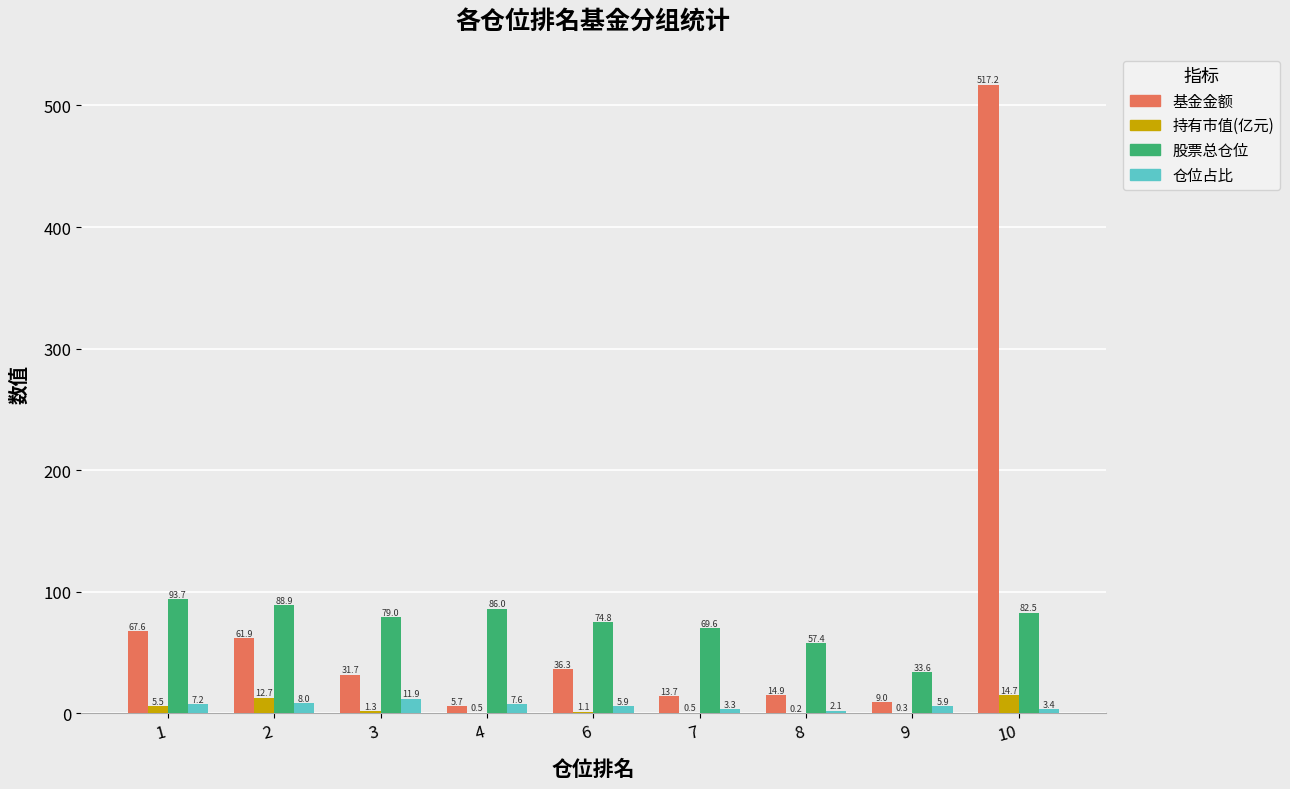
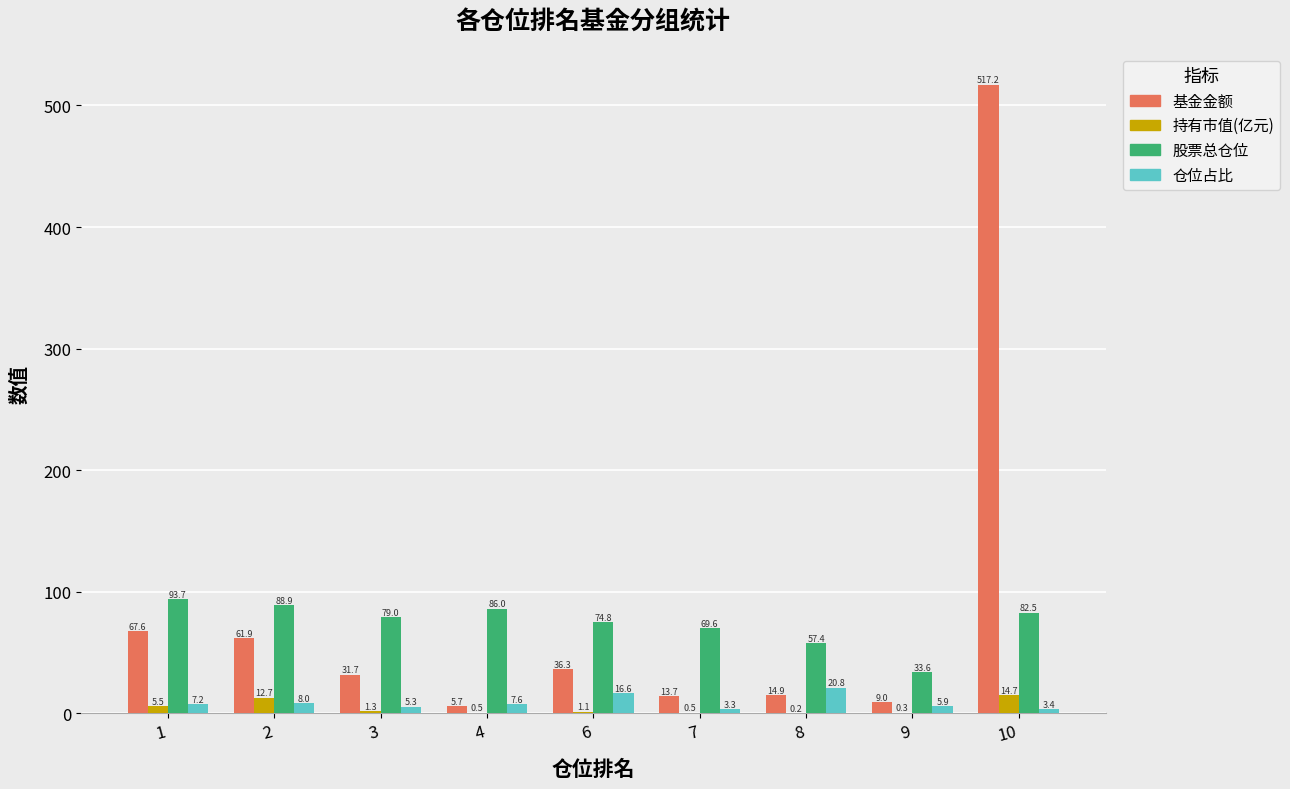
  {
    "基金金额": {
      "1": 67.6,
      "2": 61.9,
      "3": 31.7,
      "4": 5.7,
      "6": 36.3,
      "7": 13.7,
      "8": 14.9,
      "9": 9.0,
      "10": 517.2
    },
    "持有市值(亿元)": {
      "1": 5.5,
      "2": 12.7,
      "3": 1.3,
      "4": 0.5,
      "6": 1.1,
      "7": 0.5,
      "8": 0.2,
      "9": 0.3,
      "10": 14.7
    },
    "股票总仓位": {
      "1": 93.7,
      "2": 88.9,
      "3": 79.0,
      "4": 86.0,
      "6": 74.8,
      "7": 69.6,
      "8": 57.4,
      "9": 33.6,
      "10": 82.5
    },
    "仓位占比": {
      "1": 7.2,
      "2": 8.0,
-     "3": 11.9,
+     "3": 5.3,
      "4": 7.6,
-     "6": 5.9,
+     "6": 16.6,
      "7": 3.3,
-     "8": 2.1,
+     "8": 20.8,
      "9": 5.9,
      "10": 3.4
    }
  }
